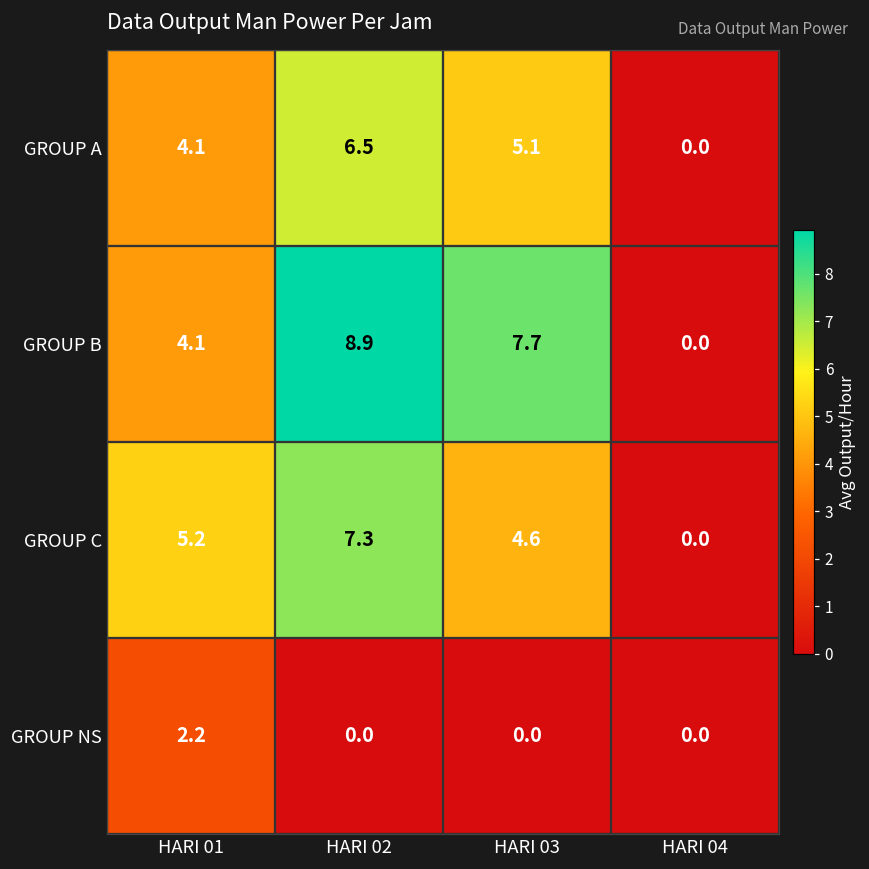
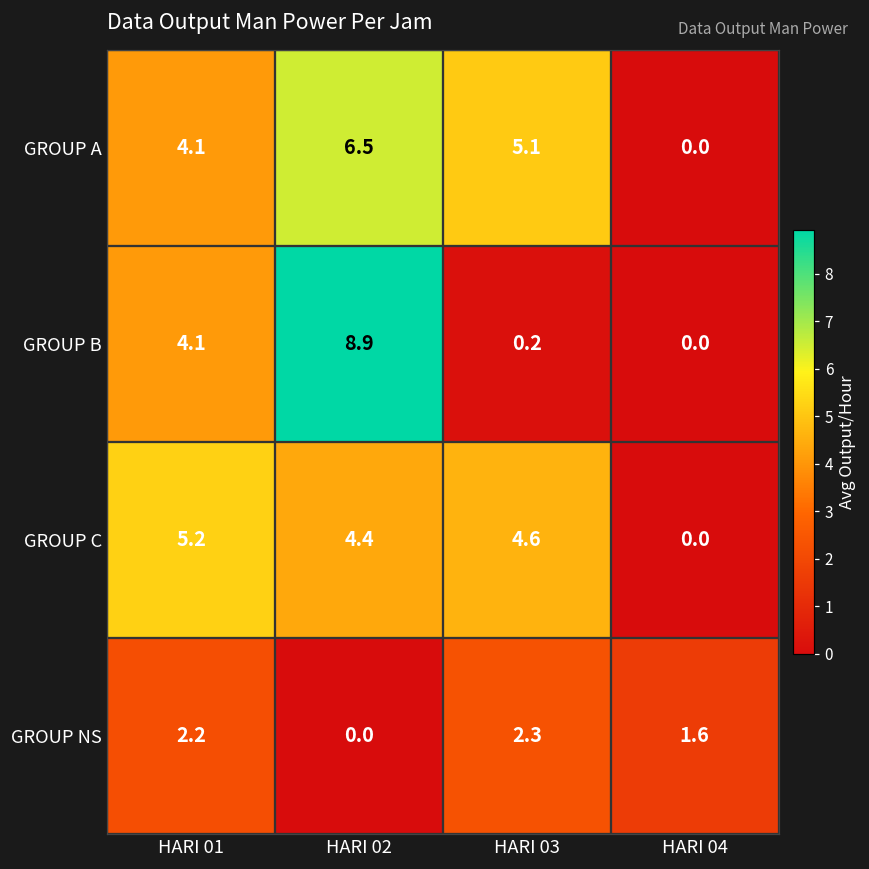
  {
    "GROUP A": {
      "HARI 01": 4.1,
      "HARI 02": 6.5,
      "HARI 03": 5.1,
      "HARI 04": 0.0
    },
    "GROUP B": {
      "HARI 01": 4.1,
      "HARI 02": 8.9,
-     "HARI 03": 7.7,
+     "HARI 03": 0.2,
      "HARI 04": 0.0
    },
    "GROUP C": {
      "HARI 01": 5.2,
-     "HARI 02": 7.3,
+     "HARI 02": 4.4,
      "HARI 03": 4.6,
      "HARI 04": 0.0
    },
    "GROUP NS": {
      "HARI 01": 2.2,
      "HARI 02": 0.0,
-     "HARI 03": 0.0,
-     "HARI 04": 0.0
+     "HARI 03": 2.3,
+     "HARI 04": 1.6
    }
  }
